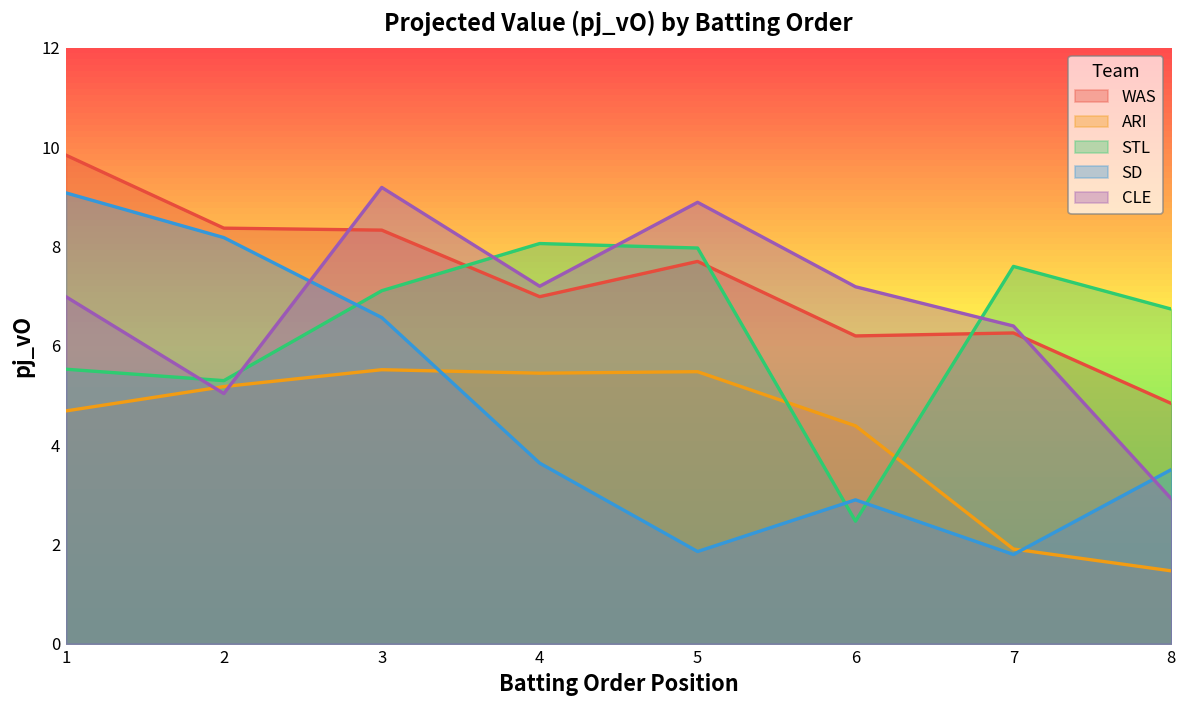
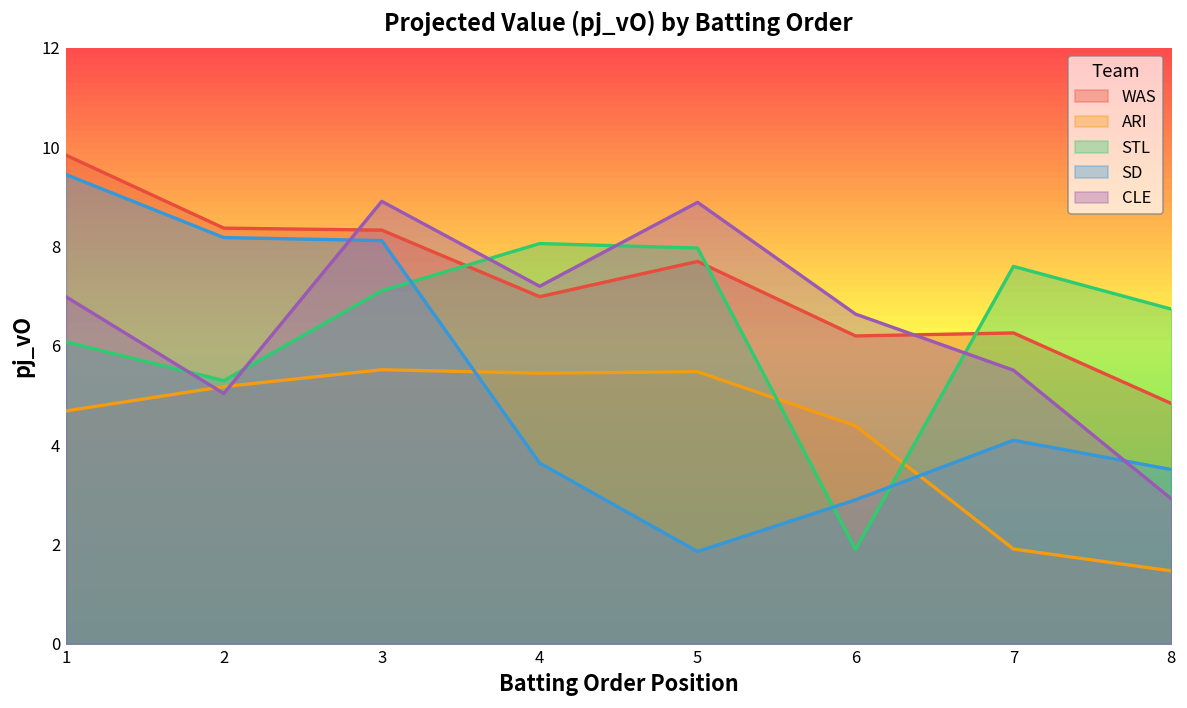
  {
    "STL": {
-     "1": 5.5,
+     "1": 6.1,
      "2": 5.3,
      "3": 7.1,
      "4": 8.1,
      "5": 8.0,
-     "6": 2.5,
+     "6": 1.9,
      "7": 7.6,
      "8": 6.7
    },
    "SD": {
-     "1": 9.1,
+     "1": 9.5,
      "2": 8.2,
-     "3": 6.6,
+     "3": 8.1,
      "4": 3.6,
      "5": 1.9,
      "6": 2.9,
-     "7": 1.8,
+     "7": 4.1,
      "8": 3.5
    },
    "CLE": {
      "1": 7.0,
      "2": 5.0,
-     "3": 9.2,
+     "3": 8.9,
      "4": 7.2,
      "5": 8.9,
-     "6": 7.2,
-     "7": 6.4,
+     "6": 6.6,
+     "7": 5.5,
      "8": 2.9
    }
  }
